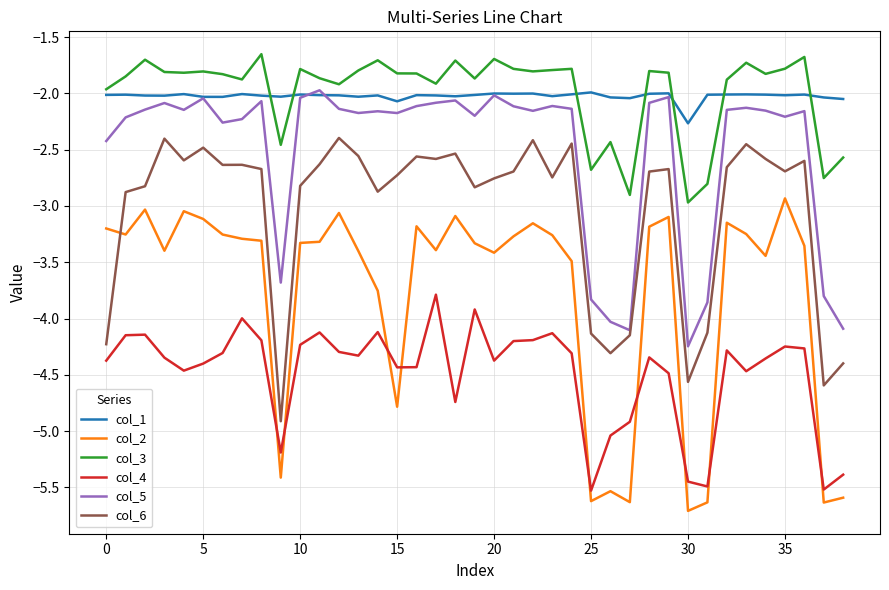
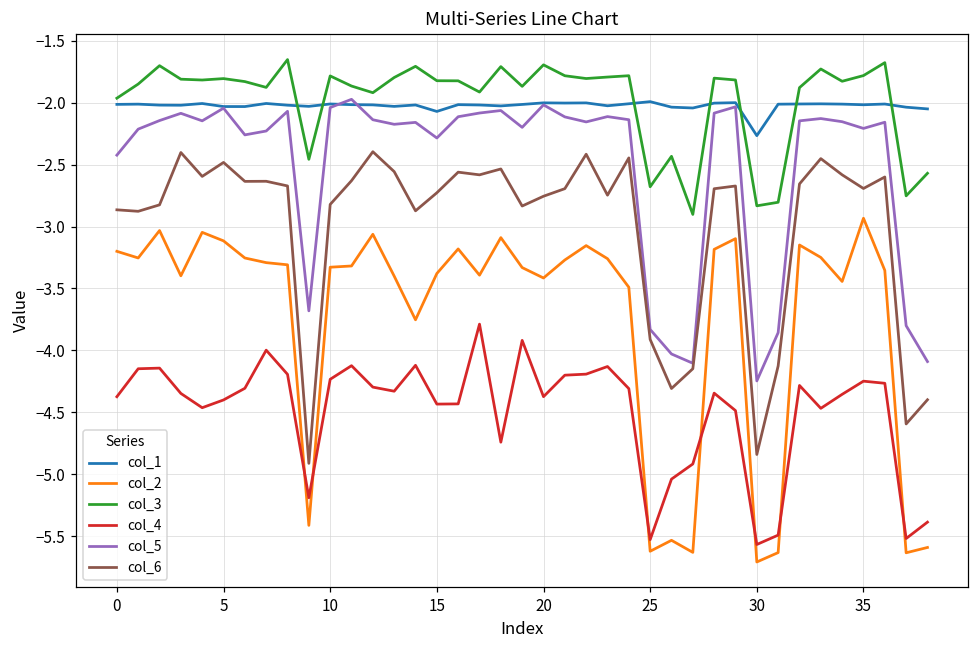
  {
    "col_1": {
      "0": -2.01,
      "10": -2.01,
      "15": -2.07,
      "25": -1.99,
      "30": -2.27,
      "35": -2.02
    },
    "col_2": {
      "0": -3.20,
      "5": -3.12,
      "10": -3.33,
-     "15": -4.78,
+     "15": -3.38,
      "20": -3.42,
      "25": -5.62,
      "30": -5.71,
      "35": -2.93
    },
    "col_3": {
      "0": -1.96,
      "5": -1.81,
      "10": -1.78,
      "15": -1.82,
      "20": -1.69,
      "25": -2.68,
-     "30": -2.97,
+     "30": -2.83,
      "35": -1.78
    },
    "col_4": {
      "0": -4.37,
      "5": -4.40,
      "10": -4.23,
      "15": -4.43,
      "20": -4.37,
      "25": -5.53,
-     "30": -5.45,
+     "30": -5.57,
      "35": -4.25
    },
    "col_5": {
      "0": -2.42,
      "10": -2.04,
-     "15": -2.17,
+     "15": -2.28,
      "25": -3.83,
      "30": -4.25,
      "35": -2.21
    },
    "col_6": {
-     "0": -4.23,
+     "0": -2.86,
      "5": -2.48,
      "10": -2.82,
      "15": -2.73,
      "20": -2.76,
-     "25": -4.13,
-     "30": -4.56,
+     "25": -3.91,
+     "30": -4.84,
      "35": -2.69
    }
  }
